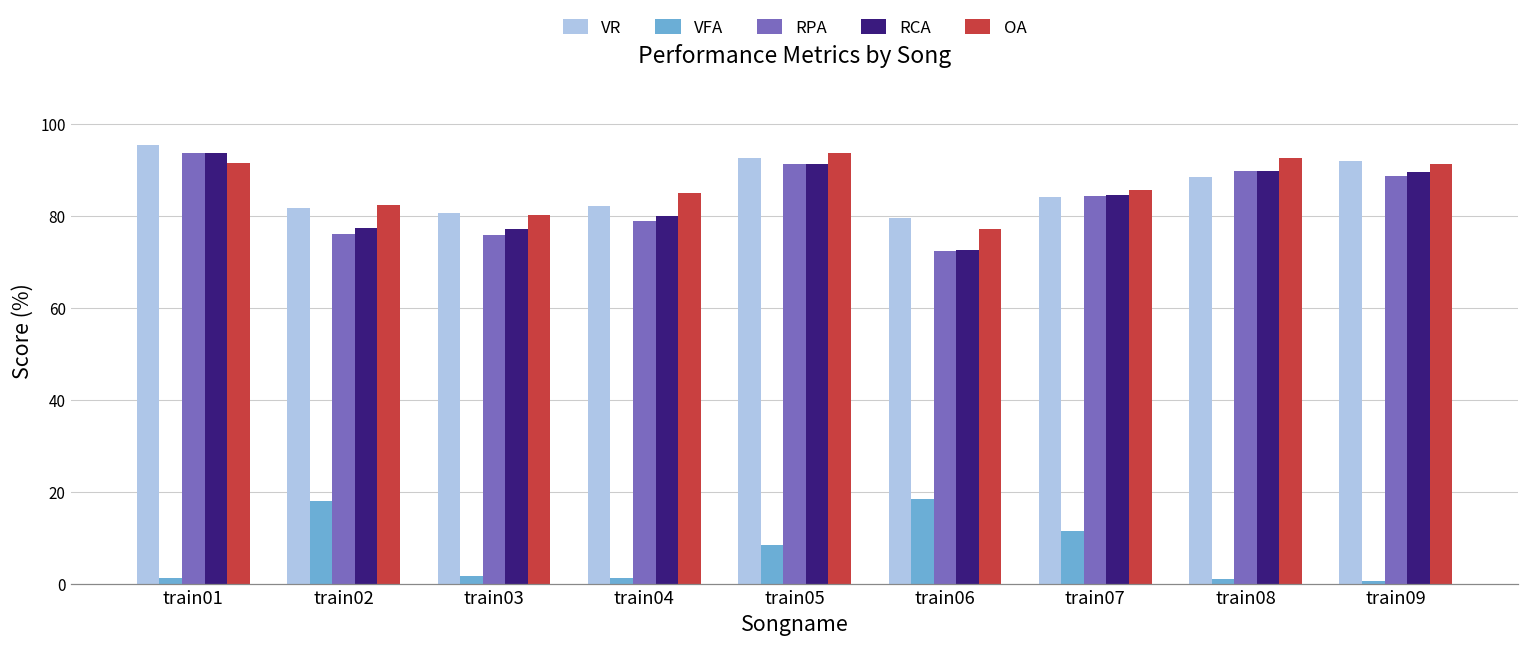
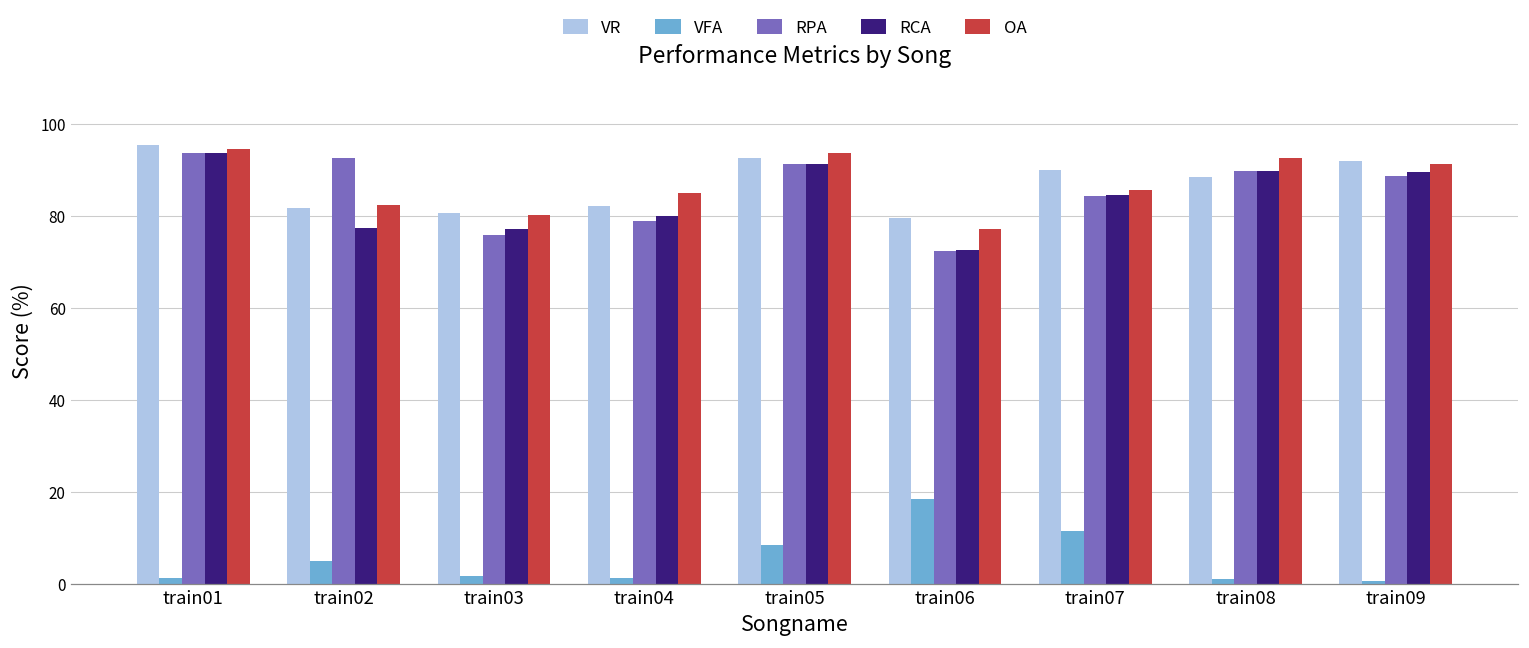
  {
    "VR": {
      "train01": 95,
      "train02": 82,
      "train03": 81,
      "train04": 82,
      "train05": 92,
      "train06": 79,
-     "train07": 84,
+     "train07": 90,
      "train08": 88,
      "train09": 92
    },
    "VFA": {
      "train01": 1,
-     "train02": 18,
+     "train02": 5,
      "train03": 2,
      "train04": 1,
      "train05": 8,
      "train06": 18,
      "train07": 12,
      "train08": 1,
      "train09": 1
    },
    "RPA": {
      "train01": 94,
-     "train02": 76,
+     "train02": 93,
      "train03": 76,
      "train04": 79,
      "train05": 91,
      "train06": 72,
      "train07": 84,
      "train08": 90,
      "train09": 89
    },
    "RCA": {
      "train01": 94,
      "train02": 77,
      "train03": 77,
      "train04": 80,
      "train05": 91,
      "train06": 73,
      "train07": 84,
      "train08": 90,
      "train09": 89
    },
    "OA": {
-     "train01": 91,
+     "train01": 95,
      "train02": 82,
      "train03": 80,
      "train04": 85,
      "train05": 94,
      "train06": 77,
      "train07": 86,
      "train08": 93,
      "train09": 91
    }
  }
